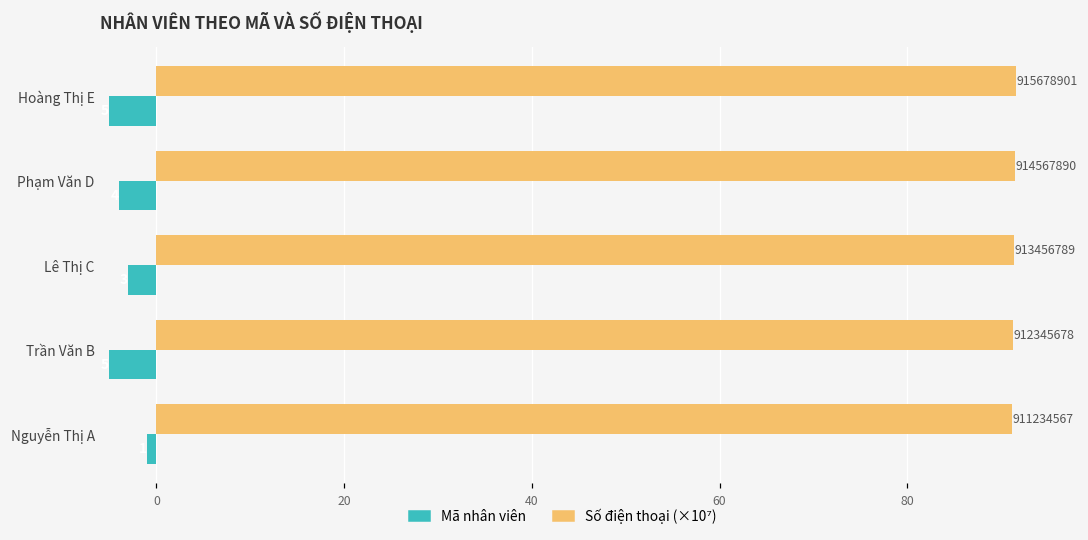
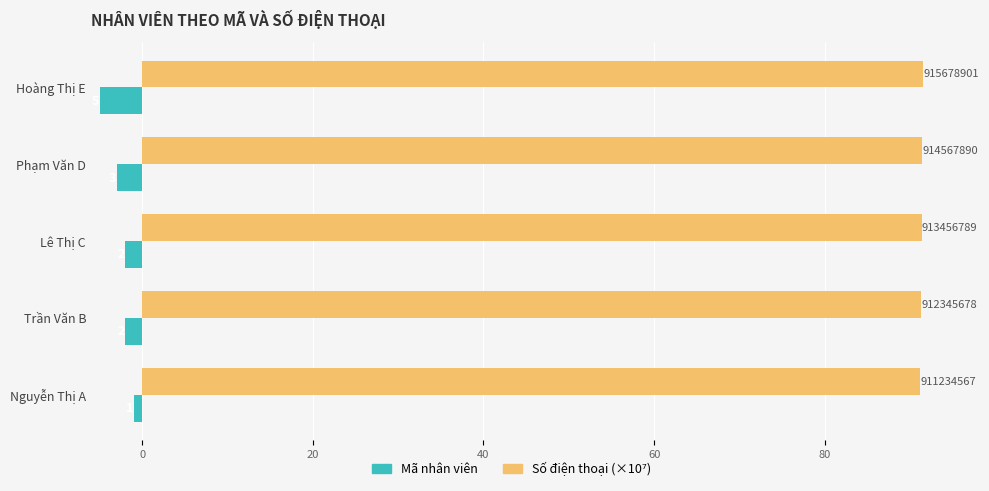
  {
    "Mã nhân viên": {
      "Hoàng Thị E": -5,
-     "Phạm Văn D": -4,
-     "Lê Thị C": -3,
-     "Trần Văn B": -5,
+     "Phạm Văn D": -3,
+     "Lê Thị C": -2,
+     "Trần Văn B": -2,
      "Nguyễn Thị A": -1
    }
  }
